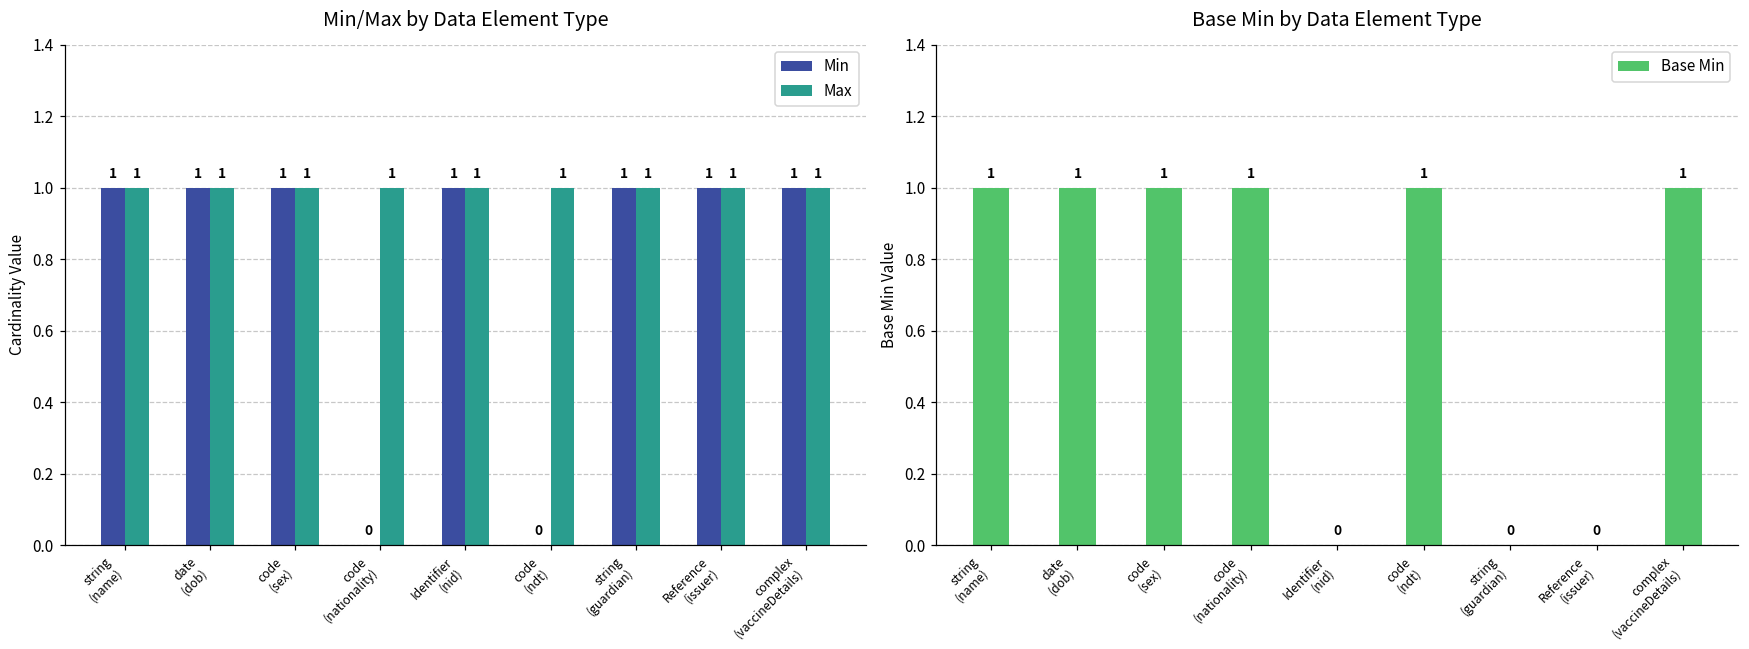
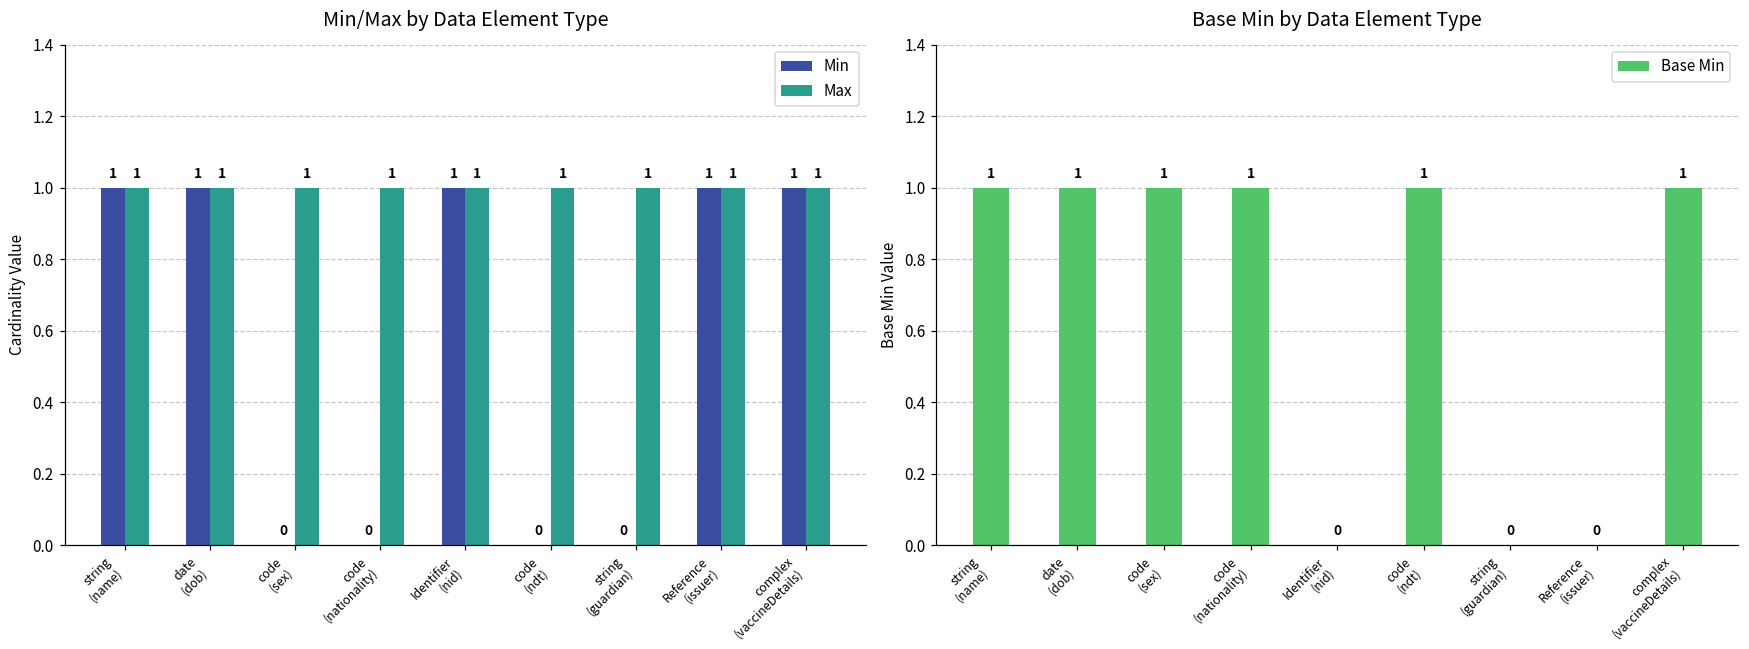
  {
    "Min/Max by Data Element Type": {
      "Min": {
        "string (name)": 1,
        "date (dob)": 1,
-       "code (sex)": 1,
+       "code (sex)": 0,
        "code (nationality)": 0,
        "Identifier (nid)": 1,
        "code (ndt)": 0,
-       "string (guardian)": 1,
+       "string (guardian)": 0,
        "Reference (issuer)": 1,
        "complex (vaccineDetails)": 1
      },
      "Max": {
        "string (name)": 1,
        "date (dob)": 1,
        "code (sex)": 1,
        "code (nationality)": 1,
        "Identifier (nid)": 1,
        "code (ndt)": 1,
        "string (guardian)": 1,
        "Reference (issuer)": 1,
        "complex (vaccineDetails)": 1
      }
    },
    "Base Min by Data Element Type": {
      "string (name)": 1,
      "date (dob)": 1,
      "code (sex)": 1,
      "code (nationality)": 1,
      "Identifier (nid)": 0,
      "code (ndt)": 1,
      "string (guardian)": 0,
      "Reference (issuer)": 0,
      "complex (vaccineDetails)": 1
    }
  }
